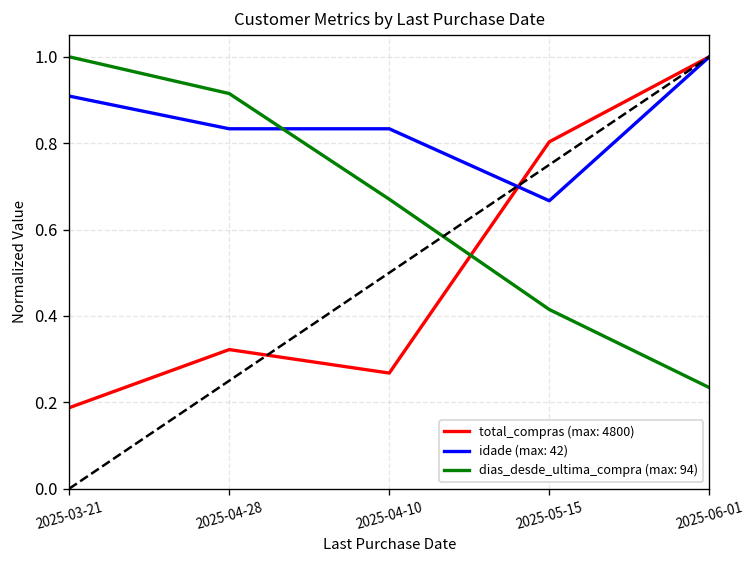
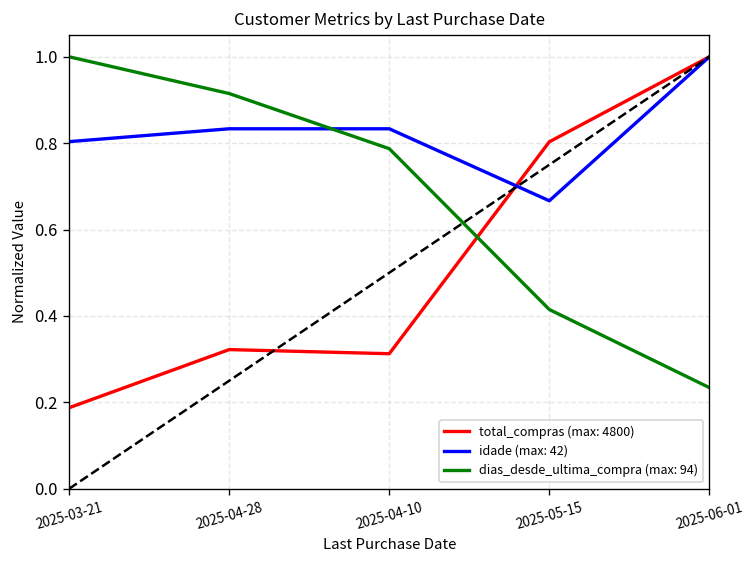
  {
    "total_compras (max: 4800)": {
      "2025-03-21": 0.19,
      "2025-04-28": 0.32,
-     "2025-04-10": 0.27,
+     "2025-04-10": 0.31,
      "2025-05-15": 0.80
    },
    "idade (max: 42)": {
-     "2025-03-21": 0.91,
+     "2025-03-21": 0.80,
      "2025-04-28": 0.83,
      "2025-04-10": 0.83,
      "2025-05-15": 0.67
    },
    "dias_desde_ultima_compra (max: 94)": {
      "2025-03-21": 1.00,
      "2025-04-28": 0.91,
-     "2025-04-10": 0.67,
+     "2025-04-10": 0.79,
      "2025-05-15": 0.41,
      "2025-06-01": 0.23
    }
  }
